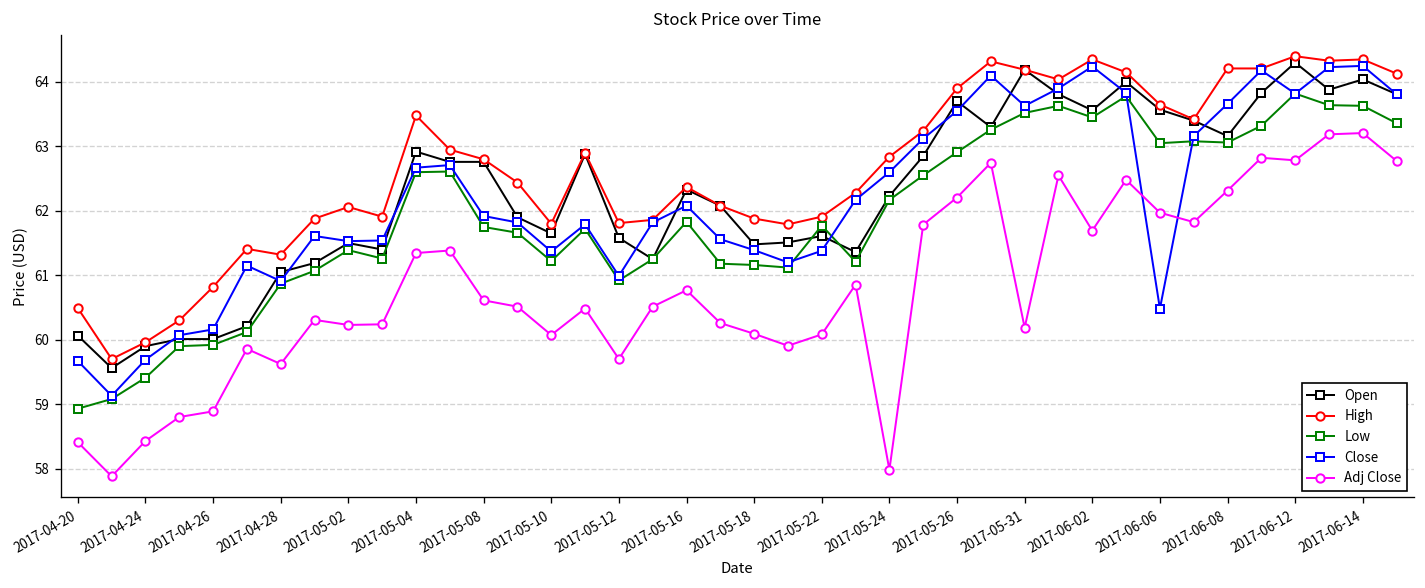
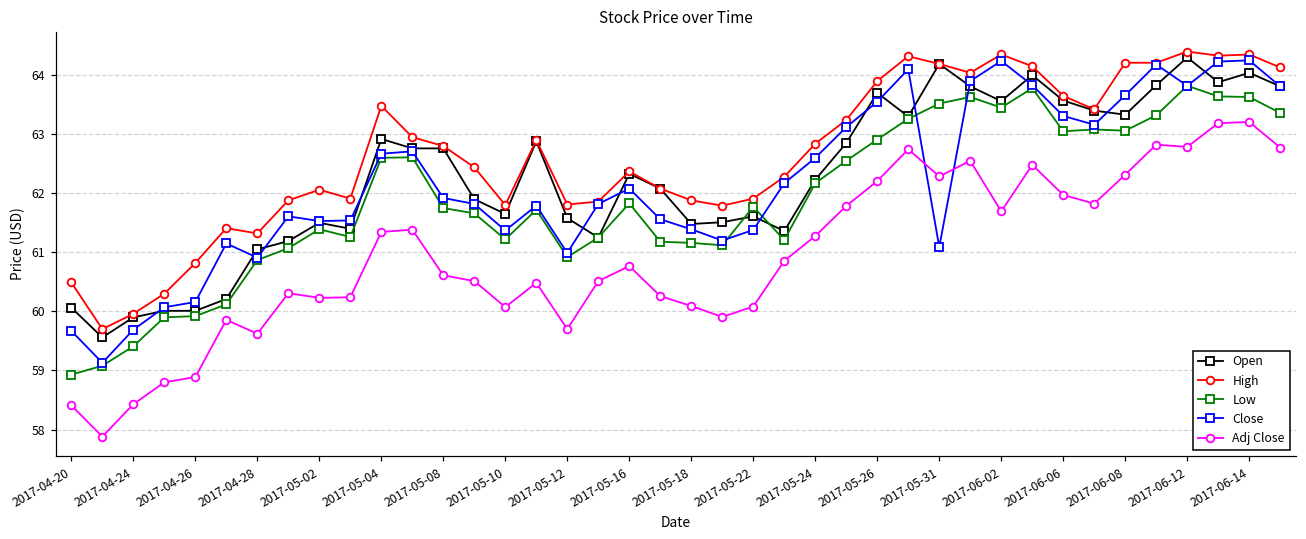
  {
    "Open": {
      "2017-04-20": 60.1,
      "2017-04-24": 59.9,
      "2017-04-26": 60.0,
      "2017-04-28": 61.0,
      "2017-05-04": 62.9,
      "2017-05-10": 61.7,
      "2017-05-12": 61.6,
      "2017-05-18": 61.5,
      "2017-05-22": 61.6,
      "2017-05-24": 62.2,
      "2017-05-26": 63.7,
      "2017-06-02": 63.6,
      "2017-06-06": 63.6,
-     "2017-06-08": 63.2,
+     "2017-06-08": 63.3,
      "2017-06-12": 64.3,
      "2017-06-14": 64.0
    },
    "High": {
      "2017-04-20": 60.5,
      "2017-04-24": 60.0,
      "2017-04-26": 60.8,
      "2017-04-28": 61.3,
      "2017-05-02": 62.1,
      "2017-05-04": 63.5,
      "2017-05-10": 61.8,
      "2017-05-12": 61.8,
      "2017-05-18": 61.9,
      "2017-05-22": 61.9,
      "2017-05-24": 62.8,
      "2017-05-26": 63.9,
      "2017-06-02": 64.3,
      "2017-06-06": 63.7,
      "2017-06-08": 64.2,
      "2017-06-12": 64.4,
      "2017-06-14": 64.3
    },
    "Low": {
      "2017-04-20": 58.9,
      "2017-04-24": 59.4,
      "2017-04-26": 59.9,
      "2017-05-02": 61.4,
      "2017-05-04": 62.6,
      "2017-05-08": 61.8,
      "2017-05-10": 61.2,
      "2017-05-12": 60.9,
      "2017-05-16": 61.8,
      "2017-05-18": 61.2,
      "2017-05-22": 61.8,
      "2017-05-24": 62.2,
      "2017-05-26": 62.9,
      "2017-05-31": 63.5,
      "2017-06-02": 63.5,
      "2017-06-06": 63.0,
      "2017-06-08": 63.1,
      "2017-06-14": 63.6
    },
    "Close": {
      "2017-04-20": 59.7,
      "2017-04-24": 59.7,
      "2017-04-26": 60.2,
      "2017-05-04": 62.7,
      "2017-05-08": 61.9,
      "2017-05-10": 61.4,
      "2017-05-12": 61.0,
      "2017-05-16": 62.1,
      "2017-05-18": 61.4,
      "2017-05-22": 61.4,
      "2017-05-24": 62.6,
      "2017-05-26": 63.5,
-     "2017-05-31": 63.6,
+     "2017-05-31": 61.1,
      "2017-06-02": 64.2,
-     "2017-06-06": 60.5,
+     "2017-06-06": 63.3,
      "2017-06-08": 63.7,
      "2017-06-14": 64.3
    },
    "Adj Close": {
      "2017-04-20": 58.4,
      "2017-04-24": 58.4,
      "2017-04-26": 58.9,
      "2017-04-28": 59.6,
      "2017-05-02": 60.2,
      "2017-05-04": 61.3,
      "2017-05-08": 60.6,
      "2017-05-10": 60.1,
      "2017-05-12": 59.7,
      "2017-05-16": 60.8,
      "2017-05-18": 60.1,
      "2017-05-22": 60.1,
-     "2017-05-24": 58.0,
+     "2017-05-24": 61.3,
      "2017-05-26": 62.2,
-     "2017-05-31": 60.2,
+     "2017-05-31": 62.3,
      "2017-06-02": 61.7,
      "2017-06-06": 62.0,
      "2017-06-08": 62.3,
      "2017-06-12": 62.8,
      "2017-06-14": 63.2
    }
  }
